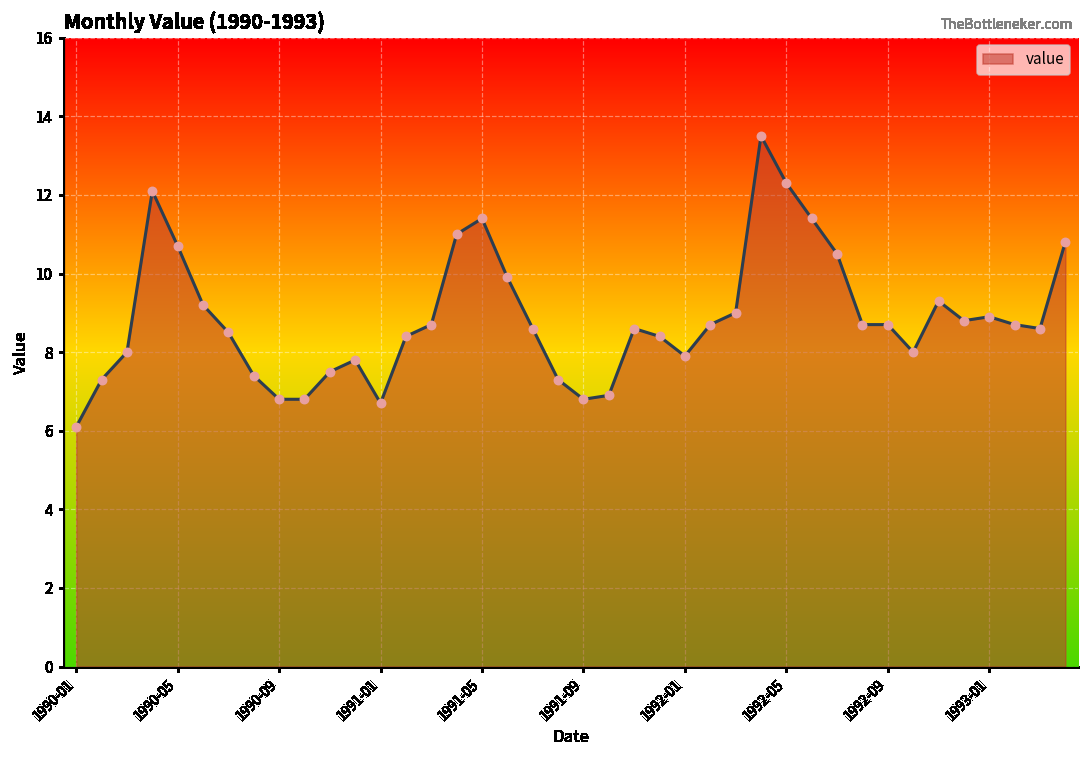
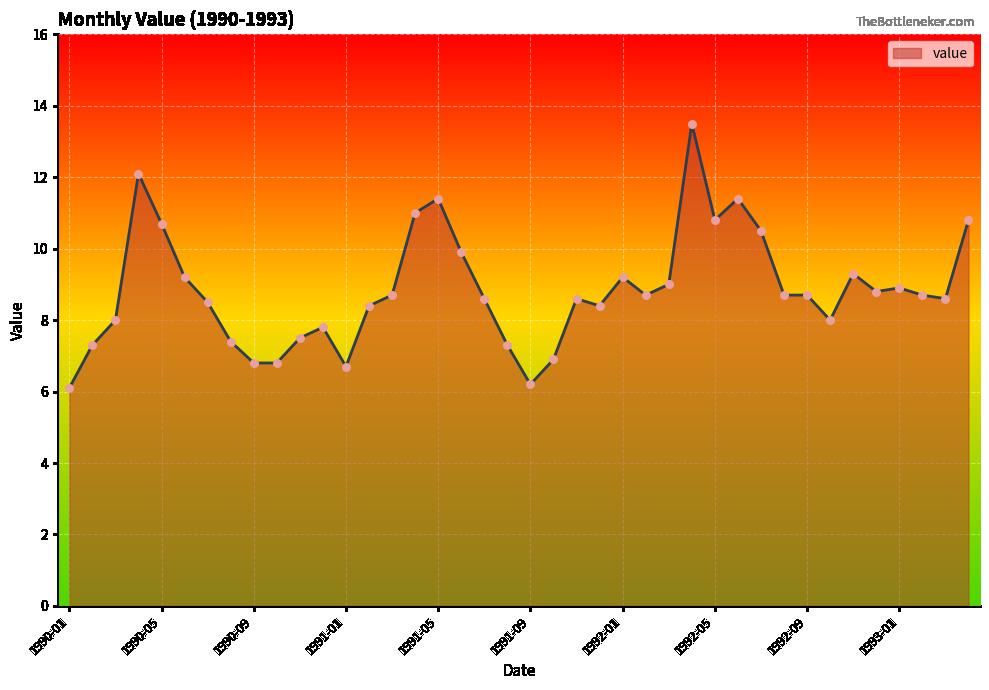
  {
    "1990-01": 6.1,
    "1990-05": 10.7,
    "1990-09": 6.8,
    "1991-01": 6.7,
    "1991-05": 11.4,
-   "1991-09": 6.8,
-   "1992-01": 7.9,
-   "1992-05": 12.3,
+   "1991-09": 6.2,
+   "1992-01": 9.2,
+   "1992-05": 10.8,
    "1992-09": 8.7,
    "1993-01": 8.9
  }
